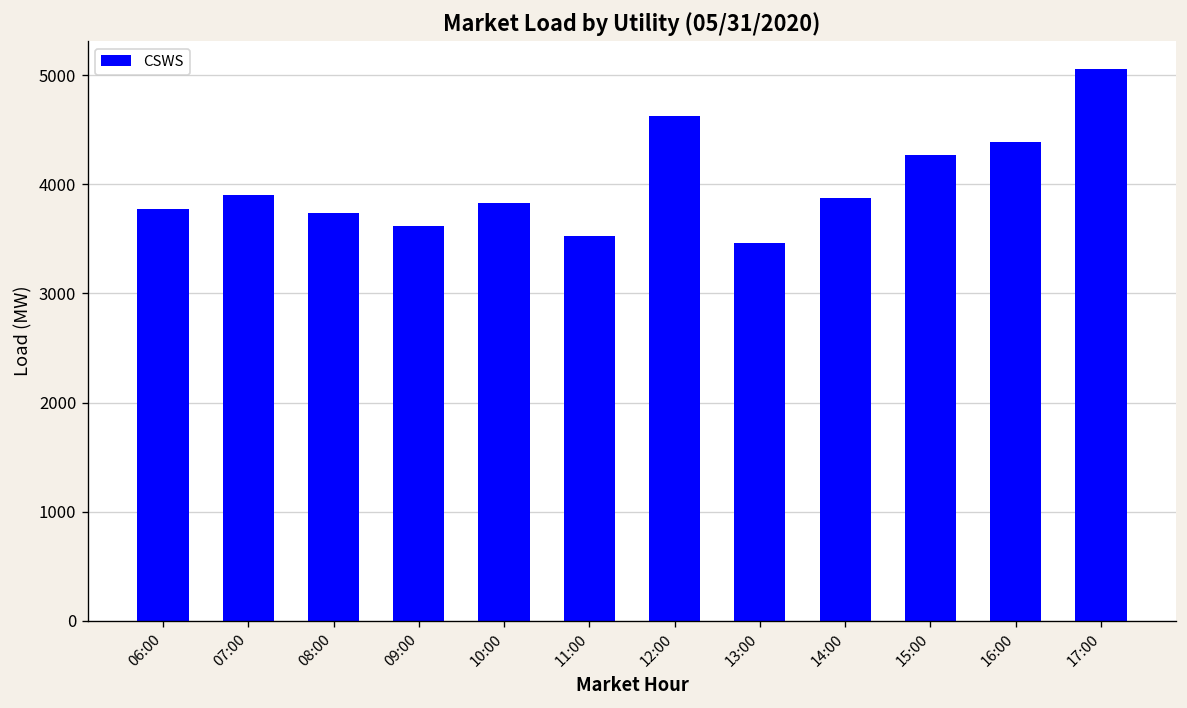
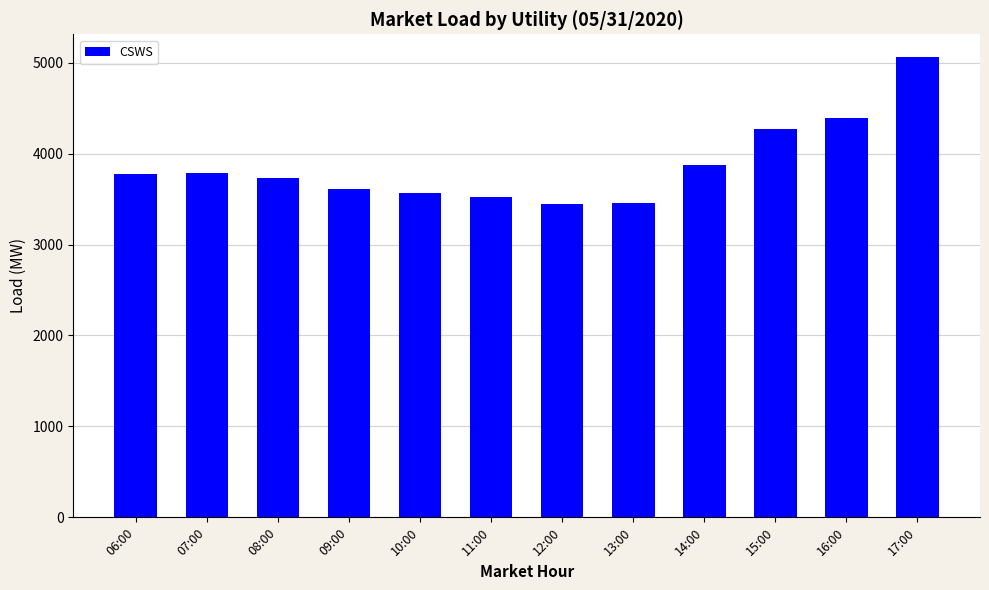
  {
    "06:00": 3800,
-   "07:00": 3900,
+   "07:00": 3800,
    "08:00": 3700,
    "09:00": 3600,
-   "10:00": 3800,
+   "10:00": 3600,
    "11:00": 3500,
-   "12:00": 4600,
+   "12:00": 3400,
    "13:00": 3500,
    "14:00": 3900,
    "15:00": 4300,
    "16:00": 4400,
    "17:00": 5100
  }
